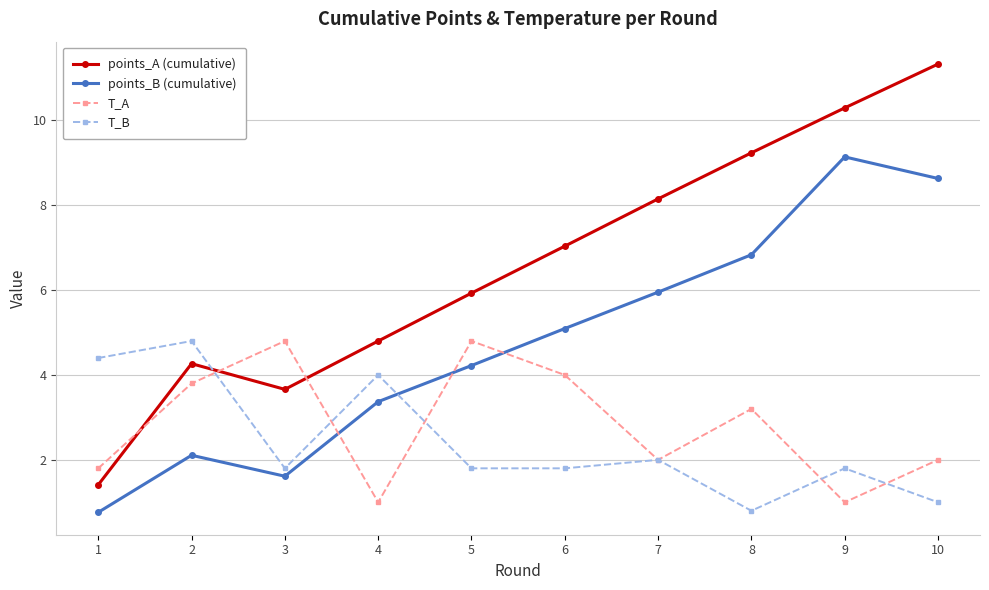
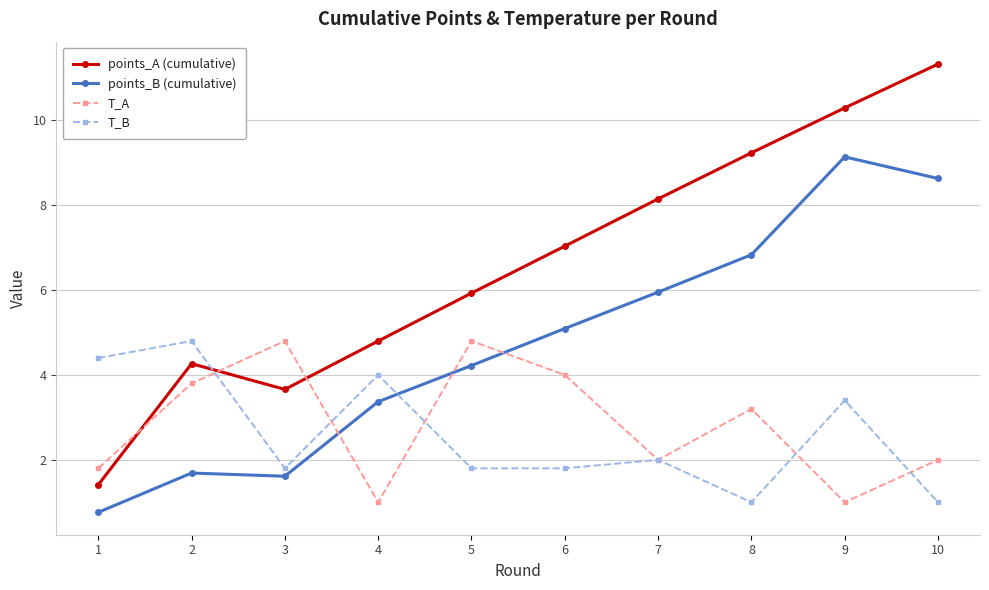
  {
    "points_A (cumulative)": {
      "1": 1.4,
      "2": 4.3,
      "3": 3.7,
      "4": 4.8,
      "5": 5.9,
      "6": 7.0,
      "7": 8.1,
      "8": 9.2,
      "9": 10.3,
      "10": 11.3
    },
    "points_B (cumulative)": {
      "1": 0.8,
-     "2": 2.1,
+     "2": 1.7,
      "3": 1.6,
      "4": 3.4,
      "5": 4.2,
      "6": 5.1,
      "7": 6.0,
      "8": 6.8,
      "9": 9.1,
      "10": 8.6
    },
    "T_A": {
      "1": 1.8,
      "2": 3.8,
      "3": 4.8,
      "4": 1.0,
      "5": 4.8,
      "6": 4.0,
      "8": 3.2,
      "9": 1.0,
      "10": 2.0
    },
    "T_B": {
      "1": 4.4,
      "2": 4.8,
      "3": 1.8,
      "4": 4.0,
      "5": 1.8,
      "6": 1.8,
-     "8": 0.8,
-     "9": 1.8,
+     "8": 1.0,
+     "9": 3.4,
      "10": 1.0
    }
  }
